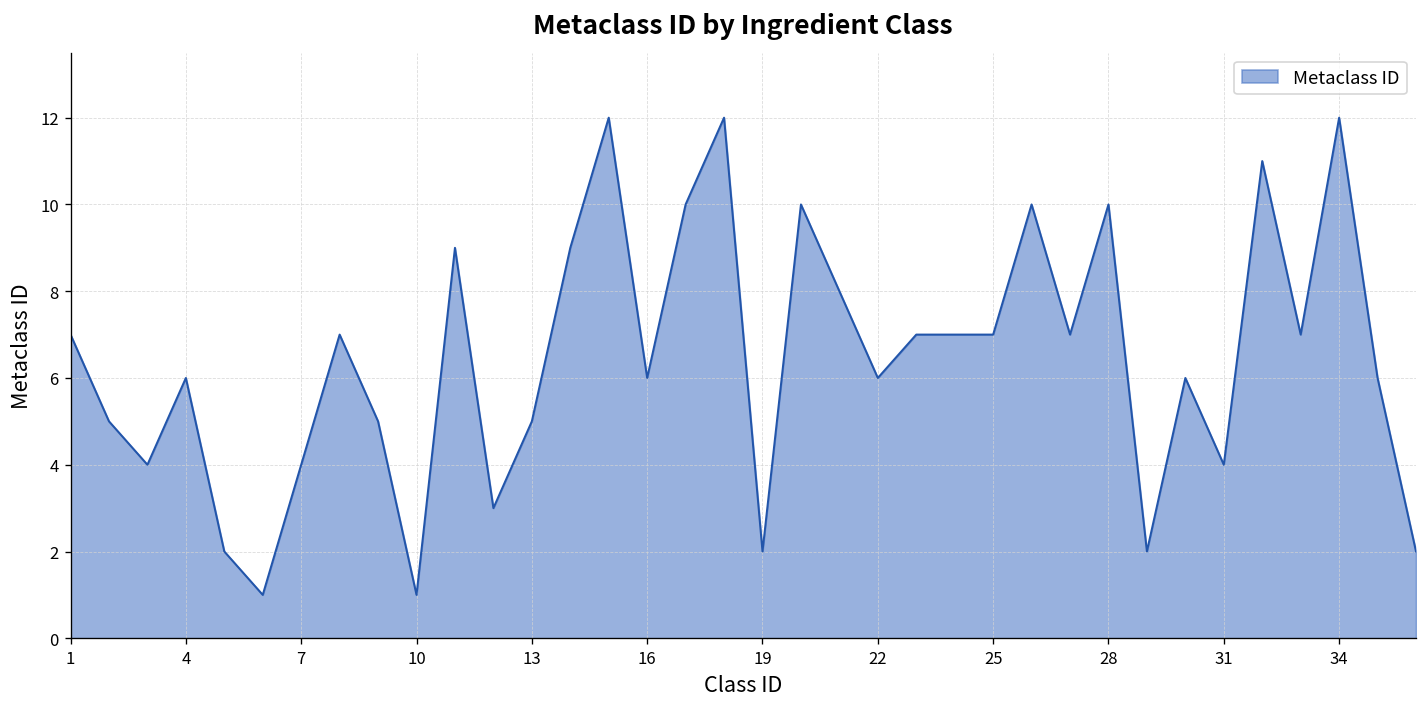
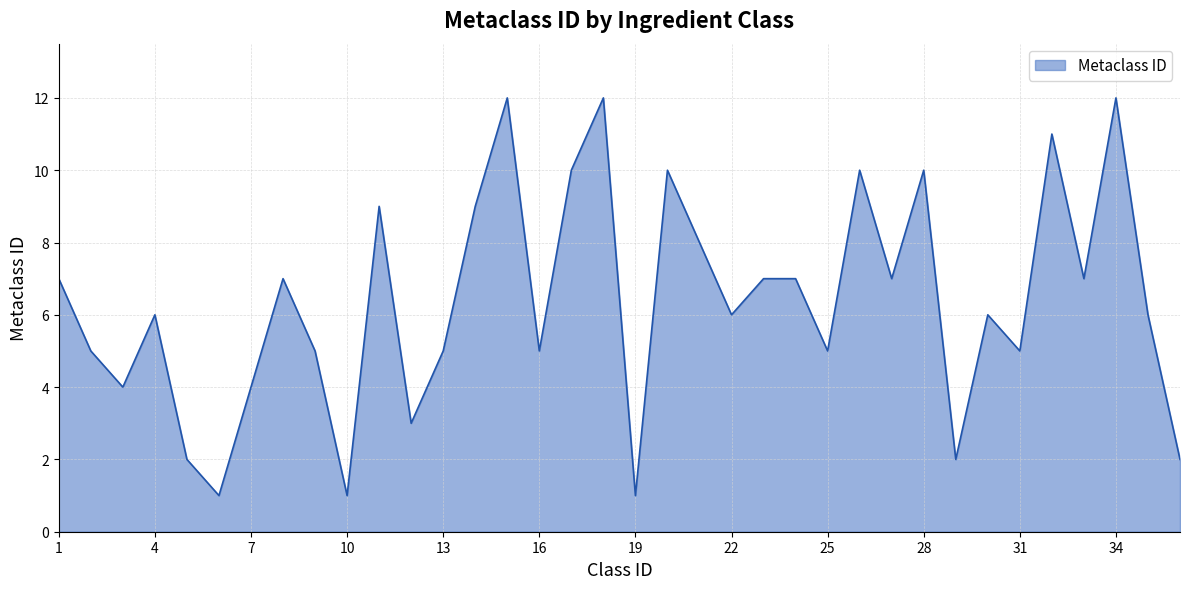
  {
    "1": 7,
    "4": 6,
    "7": 4,
    "10": 1,
    "13": 5,
-   "16": 6,
-   "19": 2,
+   "16": 5,
+   "19": 1,
    "22": 6,
-   "25": 7,
+   "25": 5,
    "28": 10,
-   "31": 4,
+   "31": 5,
    "34": 12
  }
